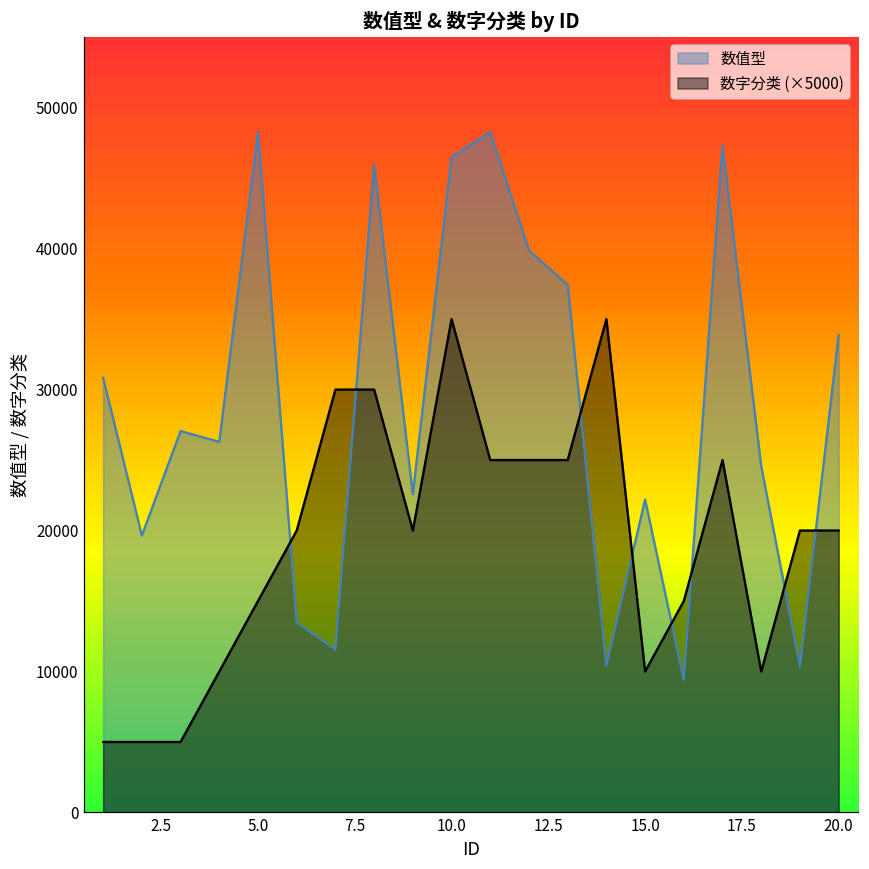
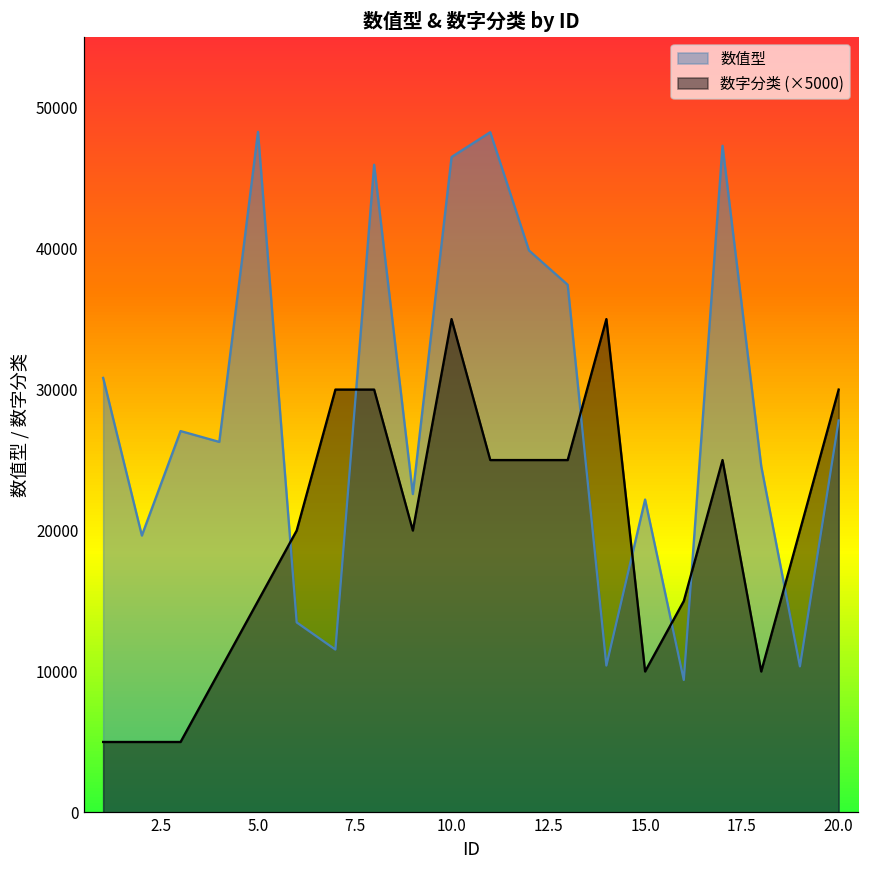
  {
    "数值型": {
      "5.0": 48300,
      "10.0": 46500,
      "15.0": 22200,
-     "20.0": 33900
+     "20.0": 27800
    },
    "数字分类 (×5000)": {
      "5.0": 15000,
      "10.0": 35000,
      "15.0": 10000,
-     "20.0": 20000
+     "20.0": 30000
    }
  }
